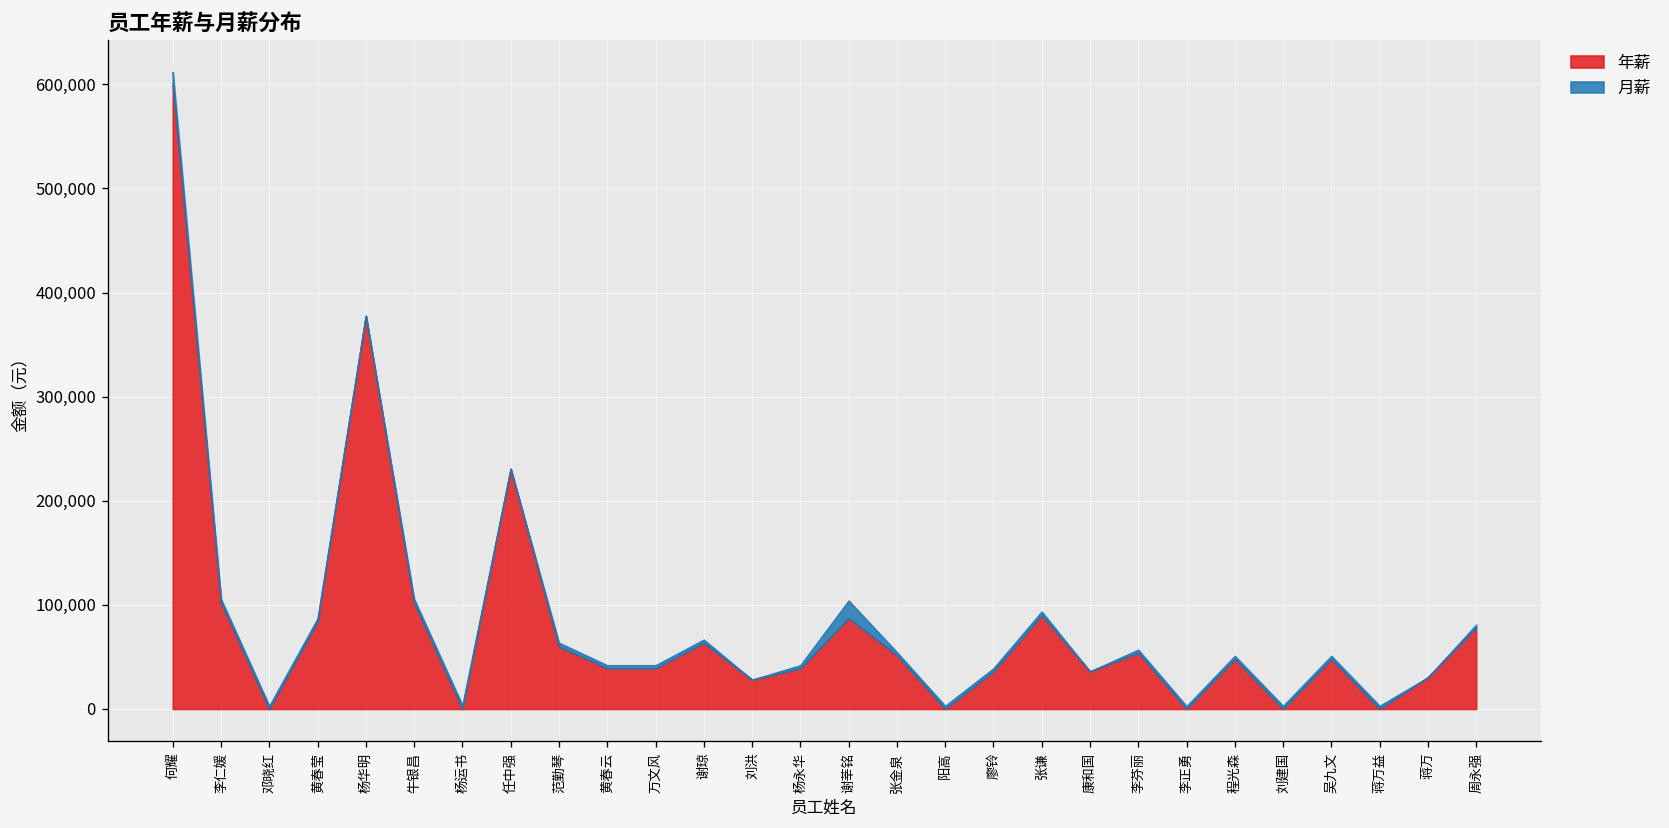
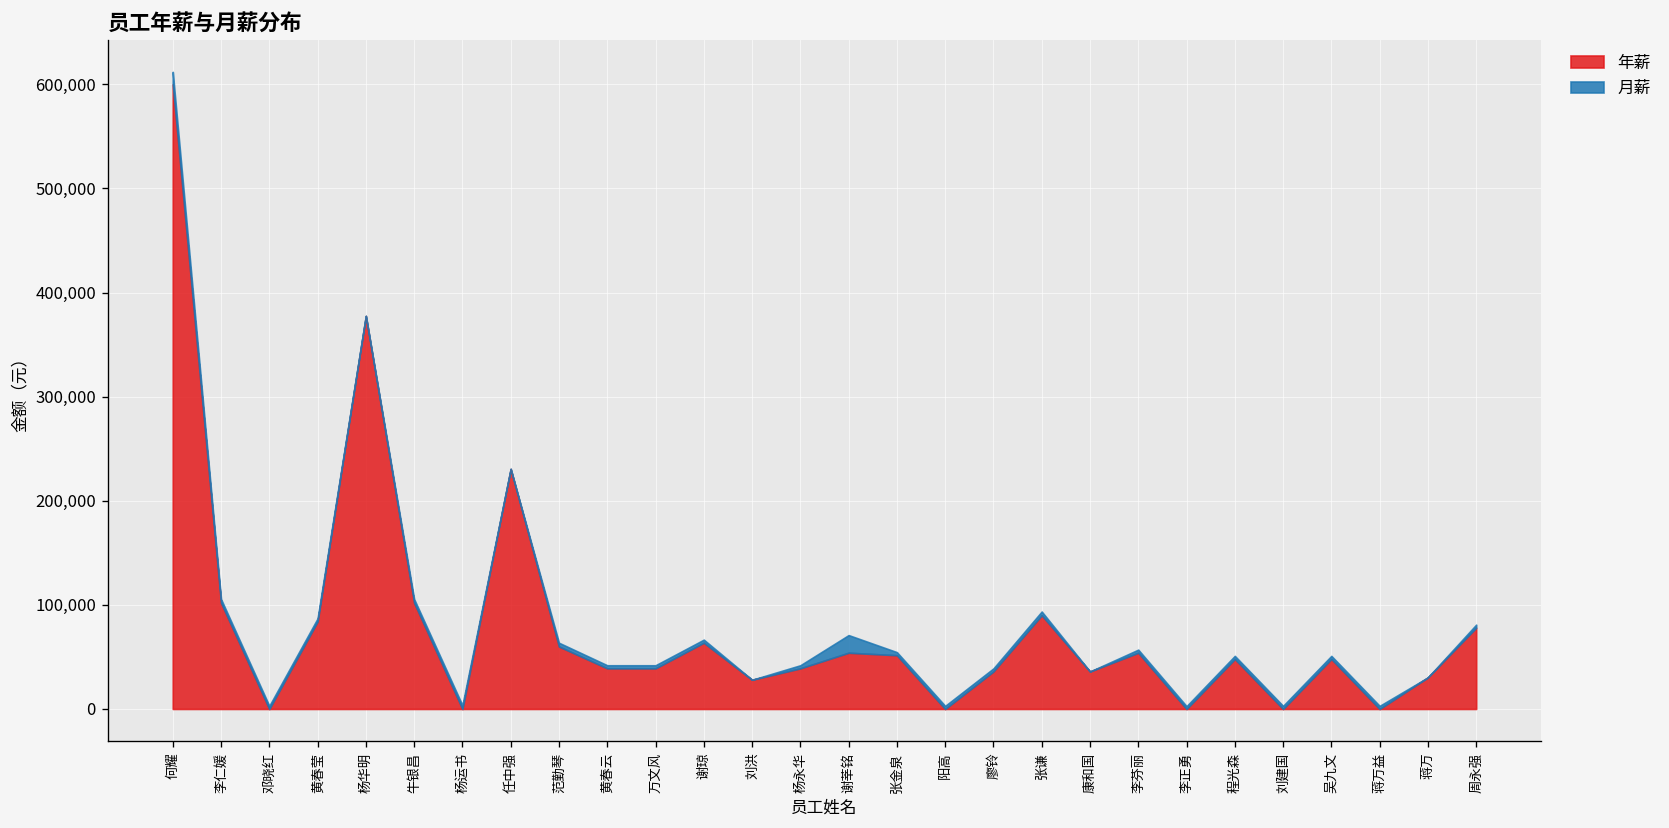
  {
    "年薪": {
      "何耀": "600,000",
      "李仁媛": "100,000",
      "邓晓红": "0",
      "黄春莹": "80,000",
      "牛银昌": "100,000",
      "杨运书": "0",
      "范勤琴": "60,000",
      "黄春云": "40,000",
      "万文风": "40,000",
      "谢琼": "60,000",
      "杨永华": "40,000",
-     "谢莘铭": "90,000",
+     "谢莘铭": "50,000",
      "阳高": "0",
      "廖铃": "40,000",
      "张谦": "90,000",
      "李芬丽": "50,000",
      "程光森": "50,000",
      "刘建国": "0",
      "吴九文": "50,000",
      "蒋万益": "0"
    },
    "月薪": {
      "何耀": "10,000",
      "李仁媛": "0",
      "邓晓红": "0",
      "黄春莹": "0",
      "牛银昌": "0",
      "杨运书": "0",
      "范勤琴": "0",
      "黄春云": "0",
      "万文风": "0",
      "谢琼": "0",
      "杨永华": "0",
      "谢莘铭": "20,000",
      "阳高": "0",
      "廖铃": "0",
      "张谦": "0",
      "李芬丽": "0",
      "程光森": "0",
      "刘建国": "0",
      "吴九文": "0",
      "蒋万益": "0"
    }
  }
